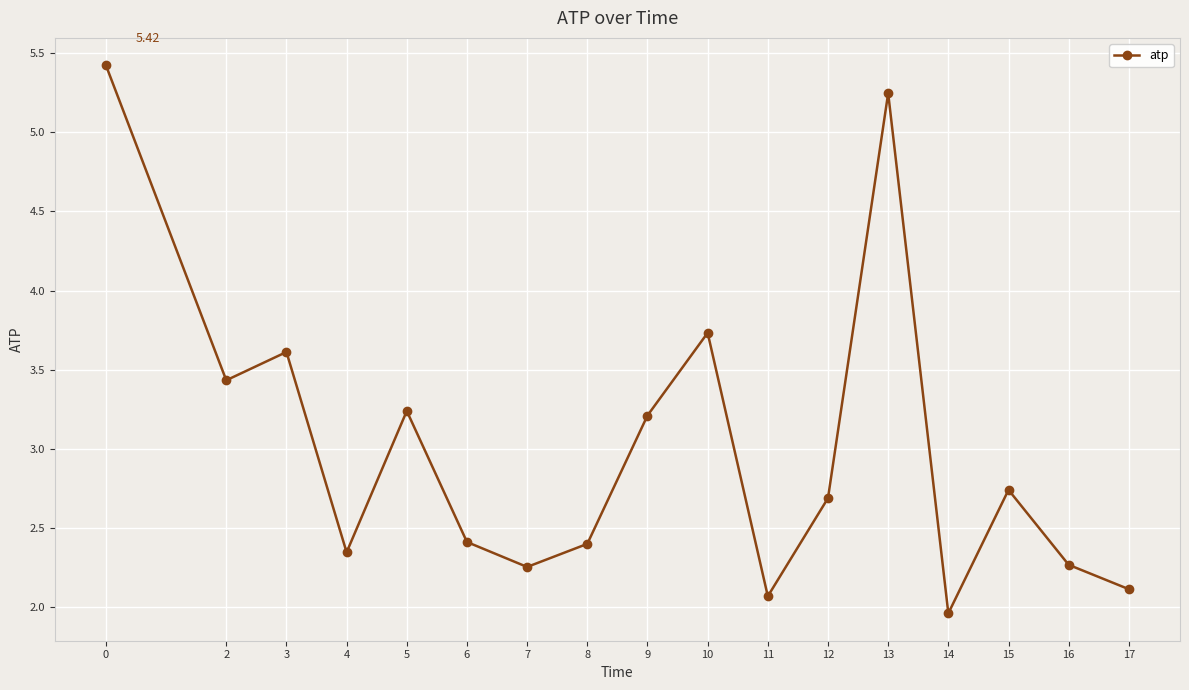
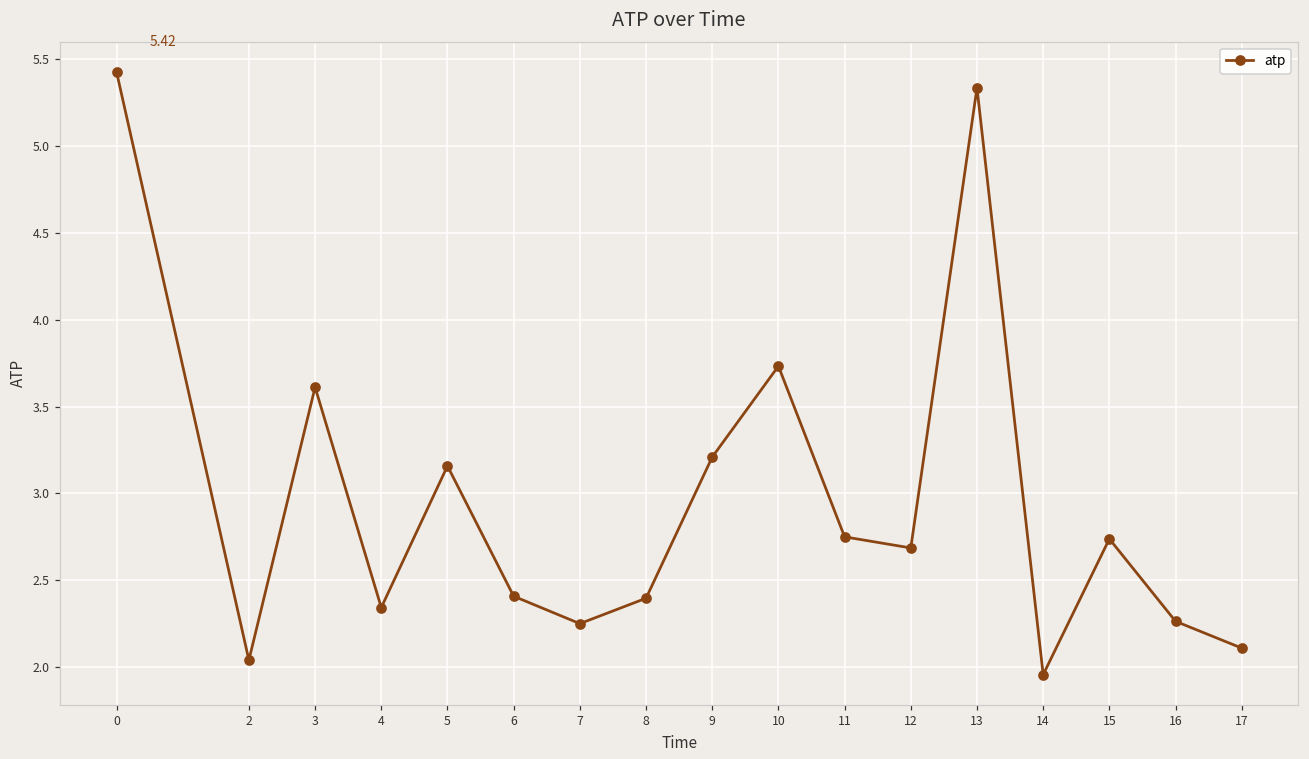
  {
    "0": 5.42,
-   "2": 3.43,
+   "2": 2.04,
    "3": 3.61,
    "4": 2.34,
-   "5": 3.24,
+   "5": 3.16,
    "6": 2.41,
    "7": 2.25,
    "8": 2.40,
    "9": 3.21,
    "10": 3.73,
-   "11": 2.07,
+   "11": 2.75,
    "12": 2.69,
-   "13": 5.25,
+   "13": 5.33,
    "14": 1.96,
    "15": 2.74,
    "16": 2.27,
    "17": 2.11
  }
